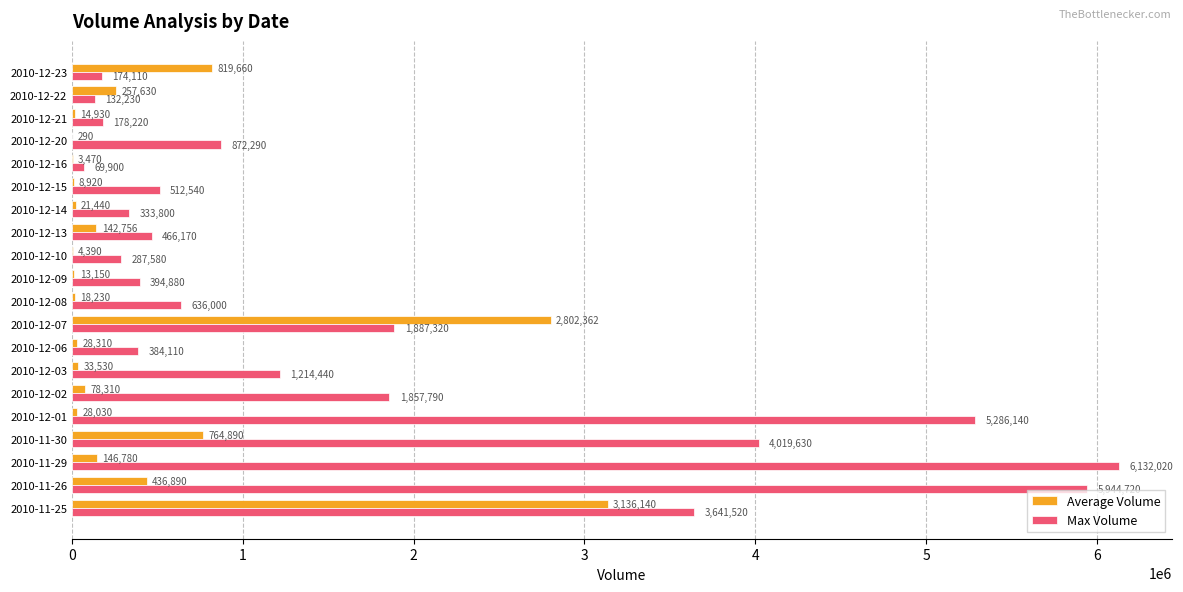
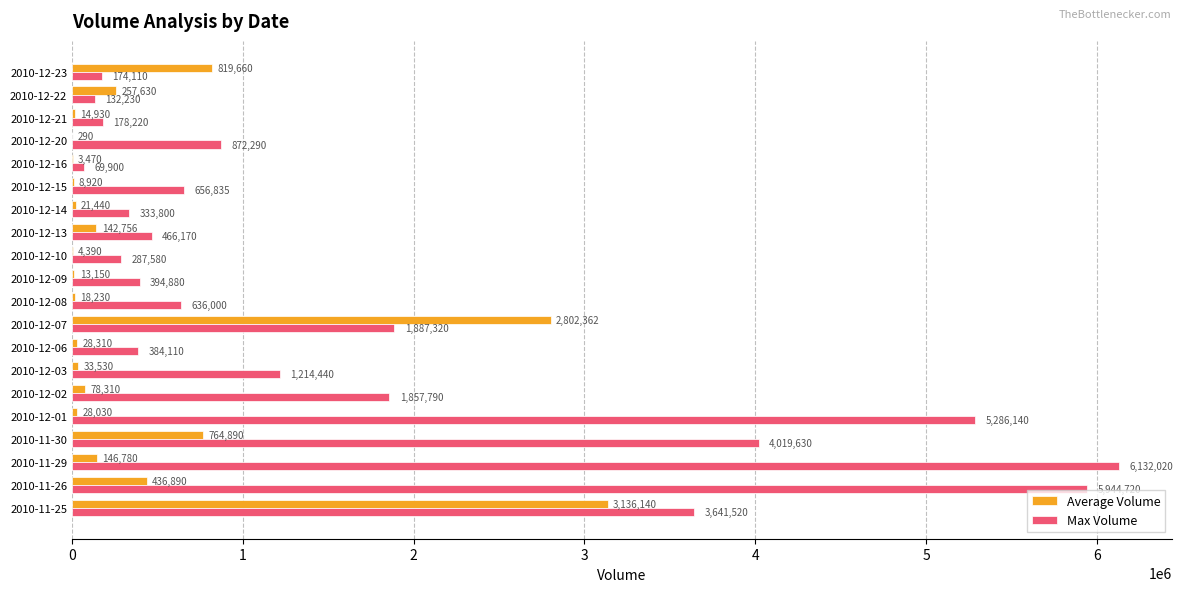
  {
    "Average Volume": {
      "2010-12-23": "819,660",
      "2010-12-22": "257,630",
      "2010-12-21": "14,930",
      "2010-12-20": "290",
      "2010-12-16": "3,470",
      "2010-12-15": "8,920",
      "2010-12-14": "21,440",
      "2010-12-13": "142,756",
      "2010-12-10": "4,390",
      "2010-12-09": "13,150",
      "2010-12-08": "18,230",
      "2010-12-07": "2,802,362",
      "2010-12-06": "28,310",
      "2010-12-03": "33,530",
      "2010-12-02": "78,310",
      "2010-12-01": "28,030",
      "2010-11-30": "764,890",
      "2010-11-29": "146,780",
      "2010-11-26": "436,890",
      "2010-11-25": "3,136,140"
    },
    "Max Volume": {
      "2010-12-23": "174,110",
      "2010-12-22": "132,230",
      "2010-12-21": "178,220",
      "2010-12-20": "872,290",
      "2010-12-16": "69,900",
-     "2010-12-15": "512,540",
+     "2010-12-15": "656,835",
      "2010-12-14": "333,800",
      "2010-12-13": "466,170",
      "2010-12-10": "287,580",
      "2010-12-09": "394,880",
      "2010-12-08": "636,000",
      "2010-12-07": "1,887,320",
      "2010-12-06": "384,110",
      "2010-12-03": "1,214,440",
      "2010-12-02": "1,857,790",
      "2010-12-01": "5,286,140",
      "2010-11-30": "4,019,630",
      "2010-11-29": "6,132,020",
      "2010-11-25": "3,641,520"
    }
  }
